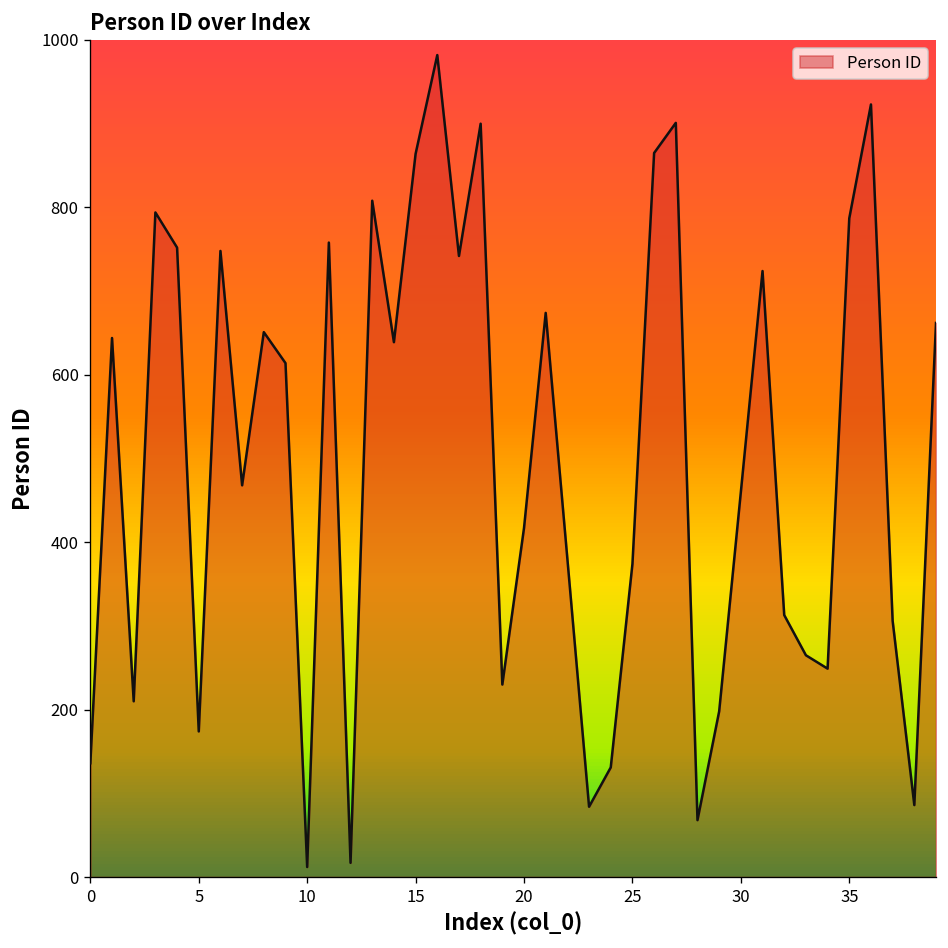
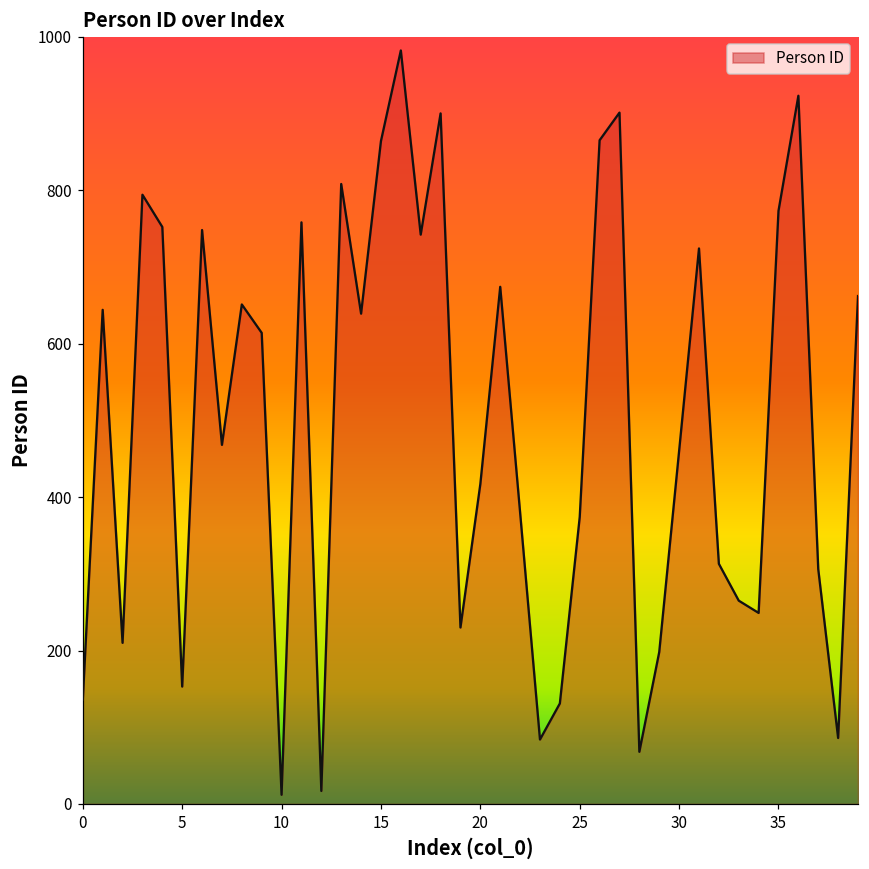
  {
    "0": 140,
-   "5": 170,
+   "5": 150,
    "10": 10,
    "15": 860,
    "20": 420,
    "25": 370,
    "30": 460,
-   "35": 790
+   "35": 770
  }
